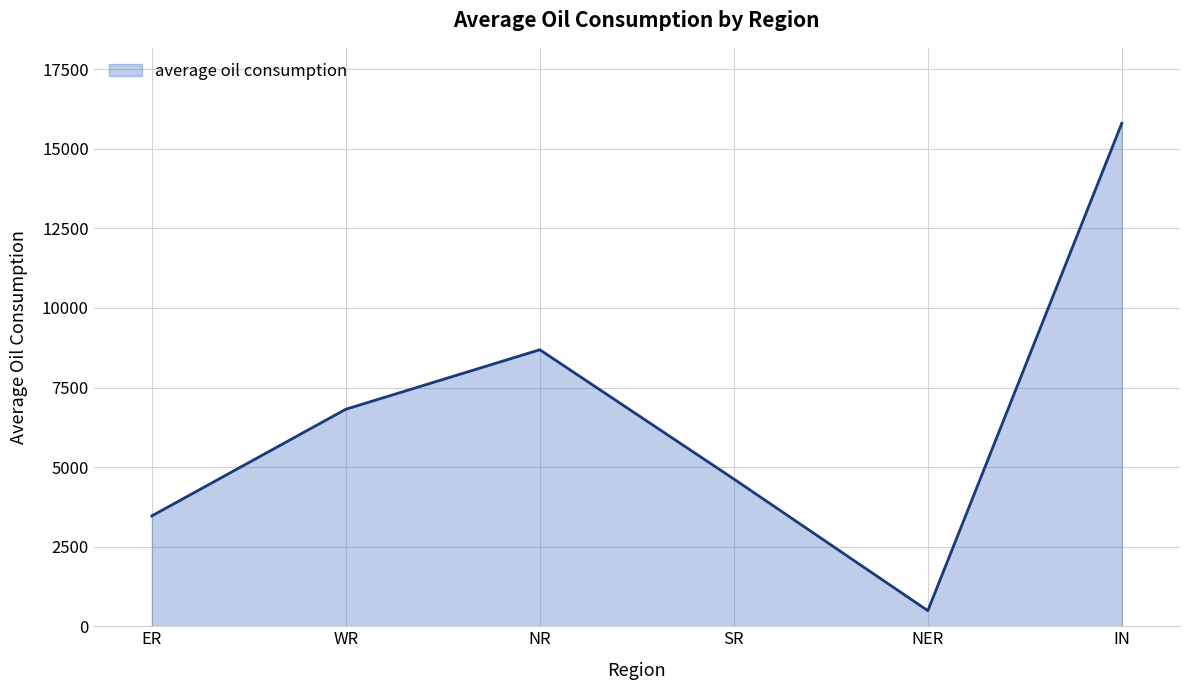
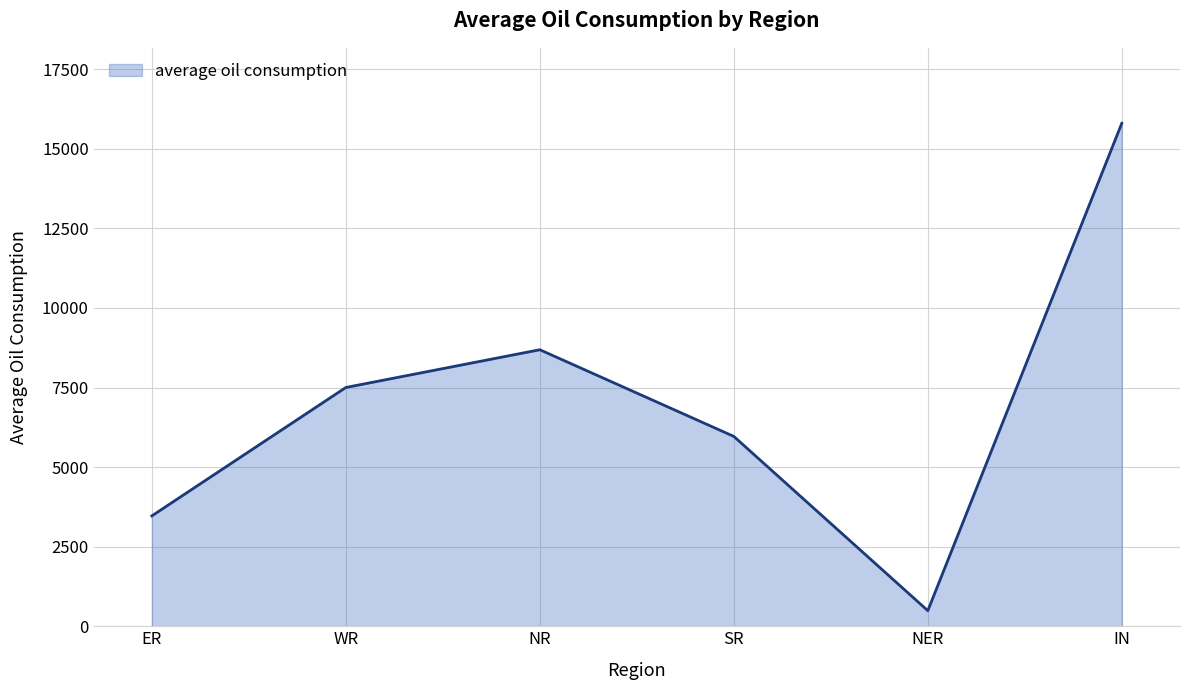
  {
    "ER": 3500,
-   "WR": 6800,
+   "WR": 7500,
    "NR": 8700,
-   "SR": 4600,
+   "SR": 6000,
    "NER": 500,
    "IN": 15800
  }
